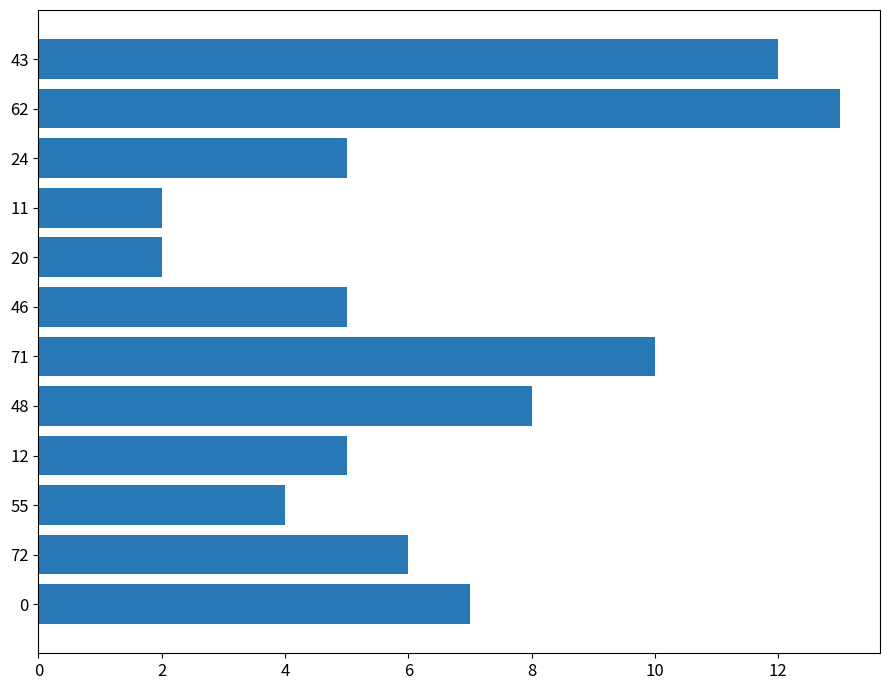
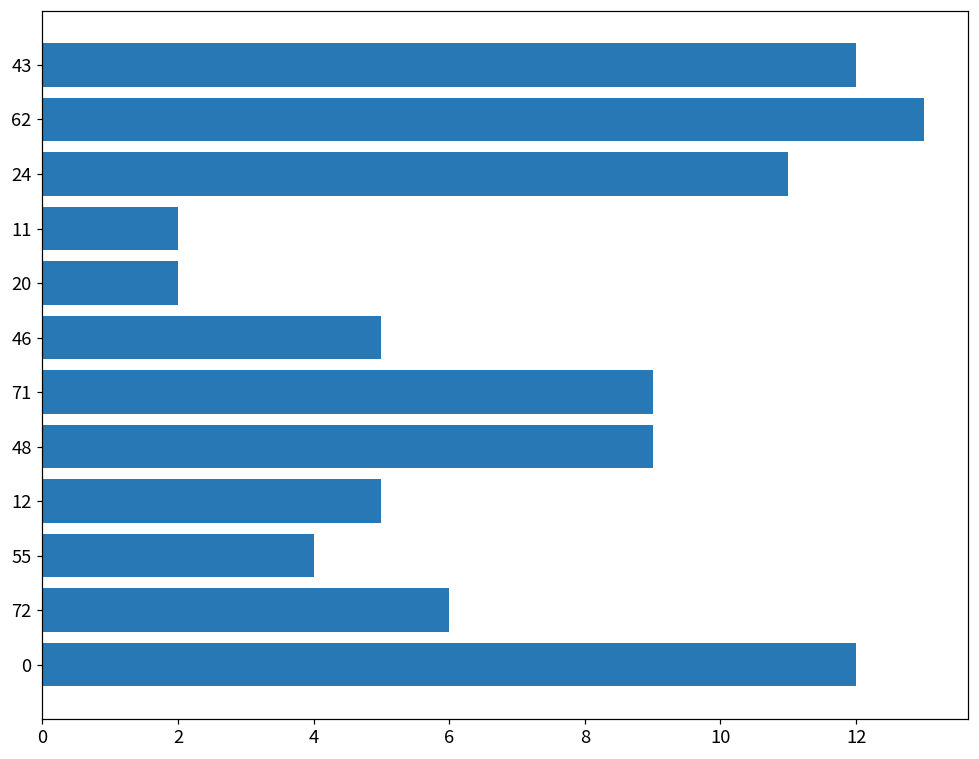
  {
    "43": 12,
    "62": 13,
-   "24": 5,
+   "24": 11,
    "11": 2,
    "20": 2,
    "46": 5,
-   "71": 10,
-   "48": 8,
+   "71": 9,
+   "48": 9,
    "12": 5,
    "55": 4,
    "72": 6,
-   "0": 7
+   "0": 12
  }
